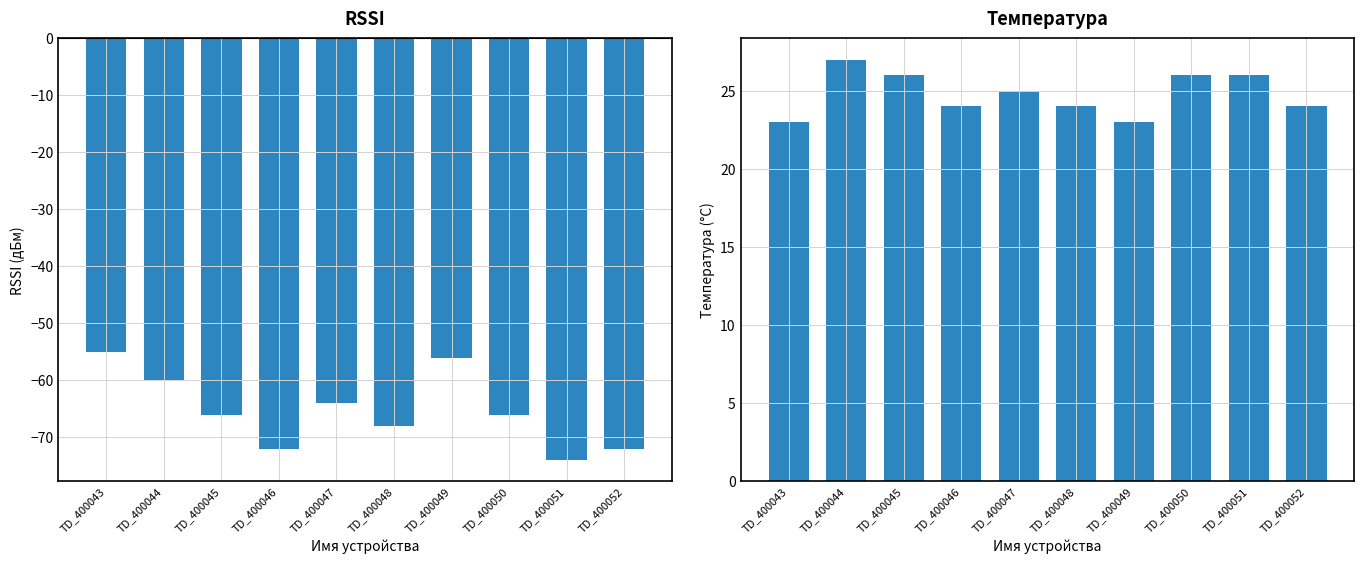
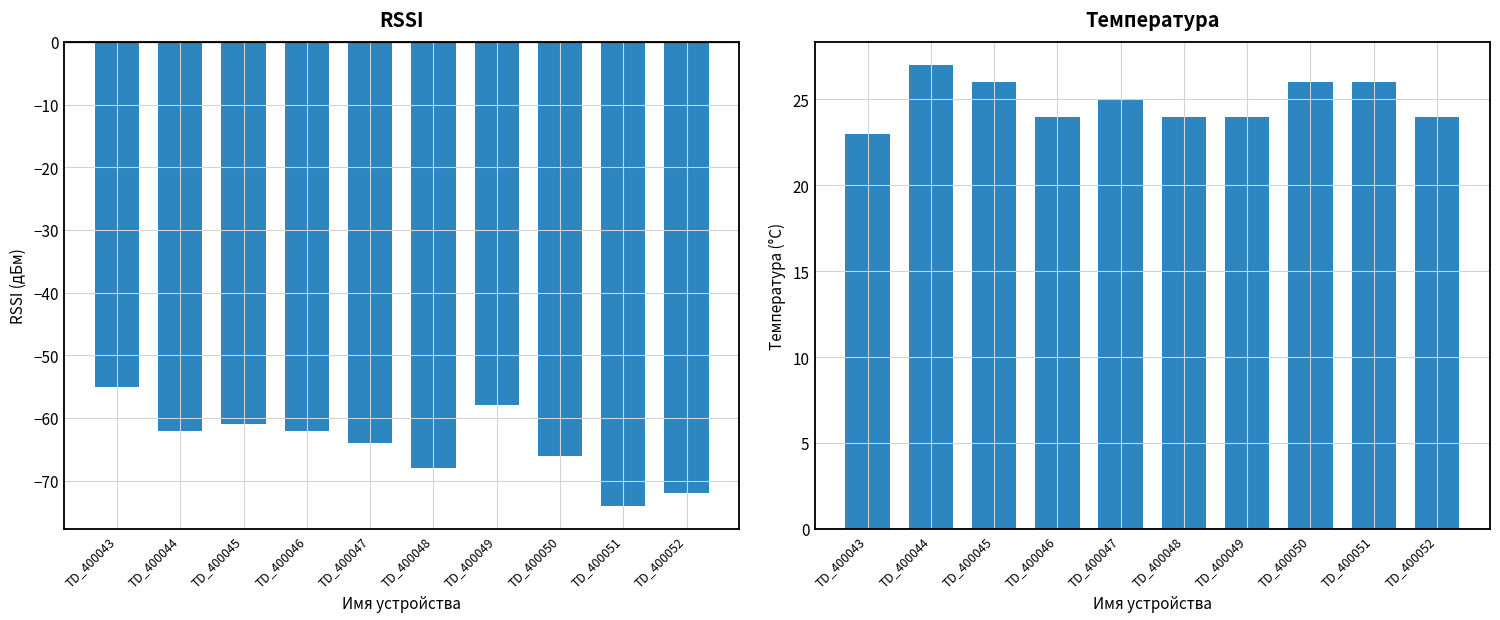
  {
    "RSSI": {
      "TD_400043": -55,
-     "TD_400044": -60,
-     "TD_400045": -66,
-     "TD_400046": -72,
+     "TD_400044": -62,
+     "TD_400045": -61,
+     "TD_400046": -62,
      "TD_400047": -64,
      "TD_400048": -68,
-     "TD_400049": -56,
+     "TD_400049": -58,
      "TD_400050": -66,
      "TD_400051": -74,
      "TD_400052": -72
    },
    "Температура": {
      "TD_400043": 23,
      "TD_400044": 27,
      "TD_400045": 26,
      "TD_400046": 24,
      "TD_400047": 25,
      "TD_400048": 24,
-     "TD_400049": 23,
+     "TD_400049": 24,
      "TD_400050": 26,
      "TD_400051": 26,
      "TD_400052": 24
    }
  }
